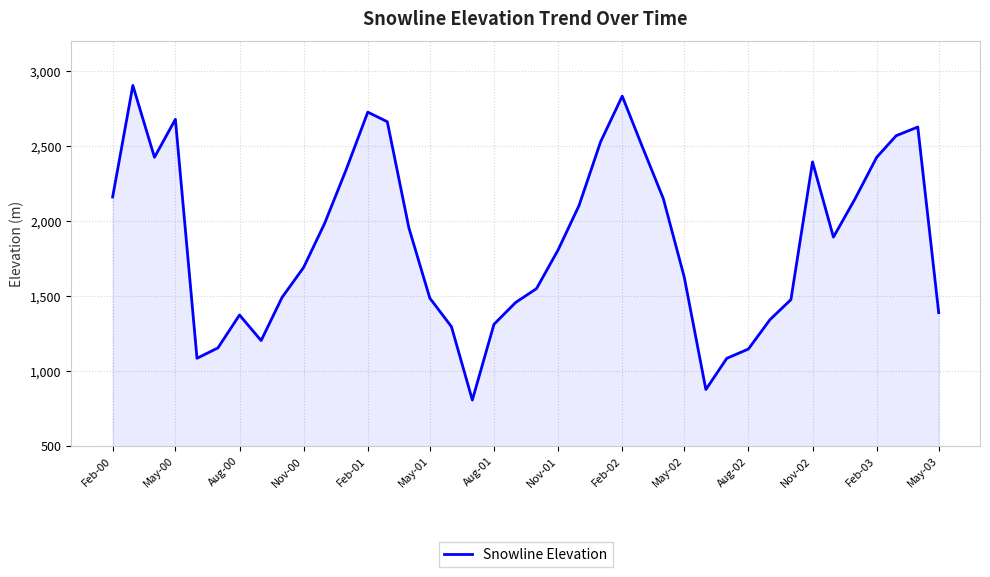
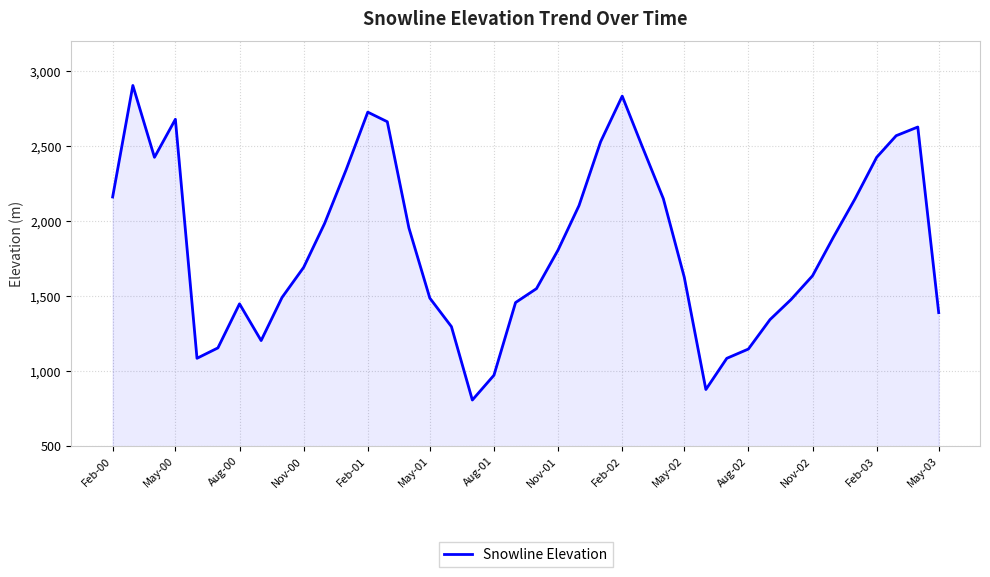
  {
    "Feb-00": "2,160",
    "May-00": "2,680",
-   "Aug-00": "1,370",
+   "Aug-00": "1,450",
    "Nov-00": "1,690",
    "Feb-01": "2,730",
    "May-01": "1,490",
-   "Aug-01": "1,310",
+   "Aug-01": "970",
    "Nov-01": "1,810",
    "Feb-02": "2,830",
    "May-02": "1,630",
    "Aug-02": "1,150",
-   "Nov-02": "2,390",
+   "Nov-02": "1,640",
    "Feb-03": "2,430",
    "May-03": "1,390"
  }
